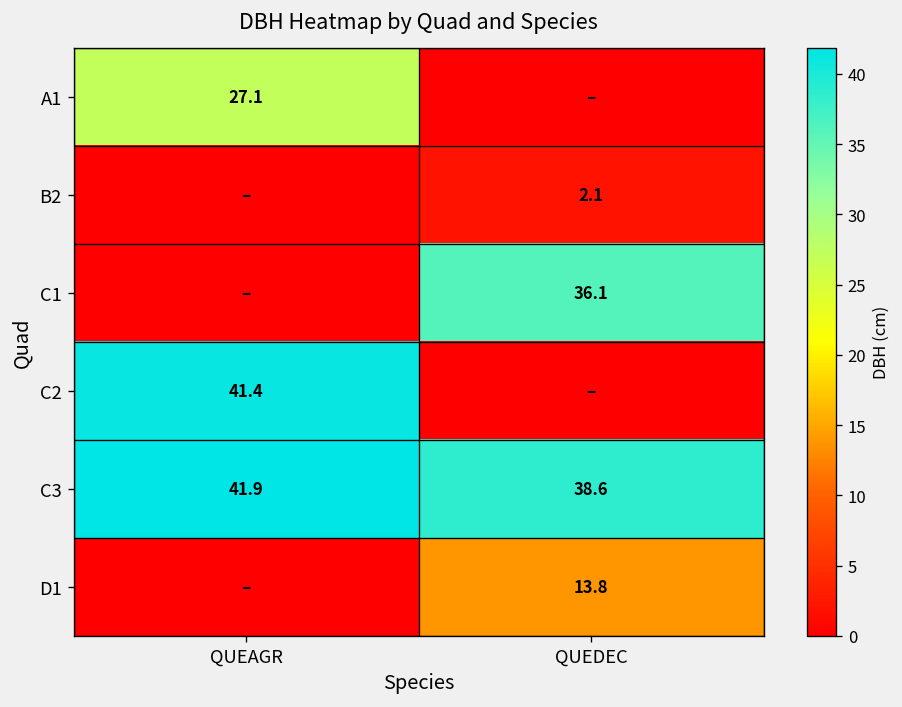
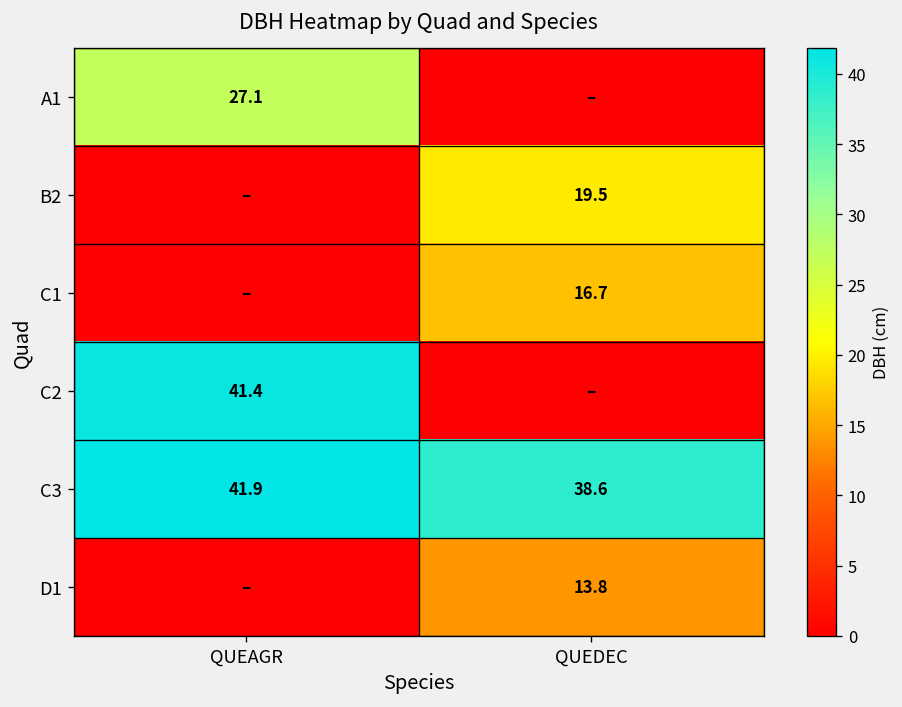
  {
    "A1": {
      "QUEAGR": 27.1
    },
    "B2": {
-     "QUEDEC": 2.1
+     "QUEDEC": 19.5
    },
    "C1": {
-     "QUEDEC": 36.1
+     "QUEDEC": 16.7
    },
    "C2": {
      "QUEAGR": 41.4
    },
    "C3": {
      "QUEAGR": 41.9,
      "QUEDEC": 38.6
    },
    "D1": {
      "QUEDEC": 13.8
    }
  }
